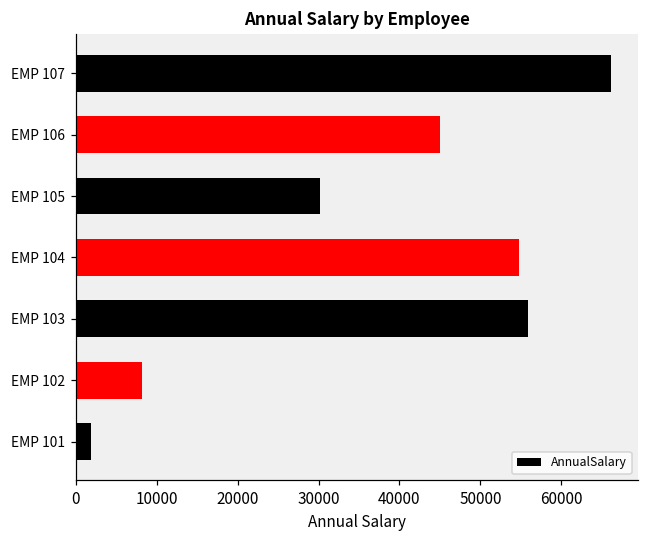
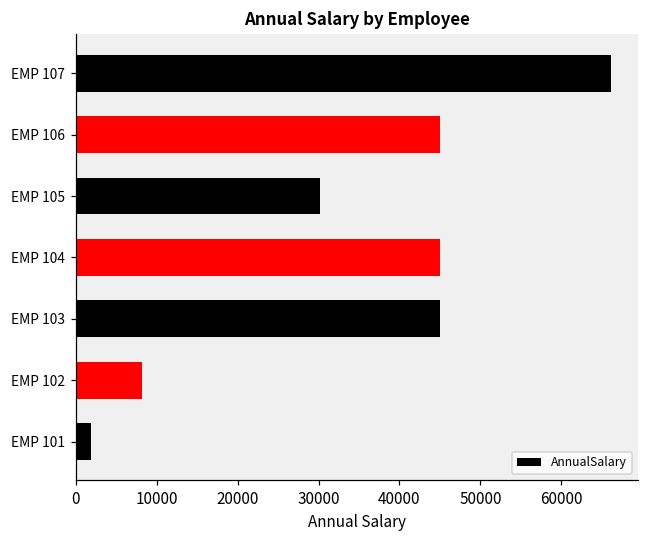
  {
    "EMP 107": 66000,
    "EMP 106": 45000,
    "EMP 105": 30000,
-   "EMP 104": 55000,
-   "EMP 103": 56000,
+   "EMP 104": 45000,
+   "EMP 103": 45000,
    "EMP 102": 8000,
    "EMP 101": 2000
  }
